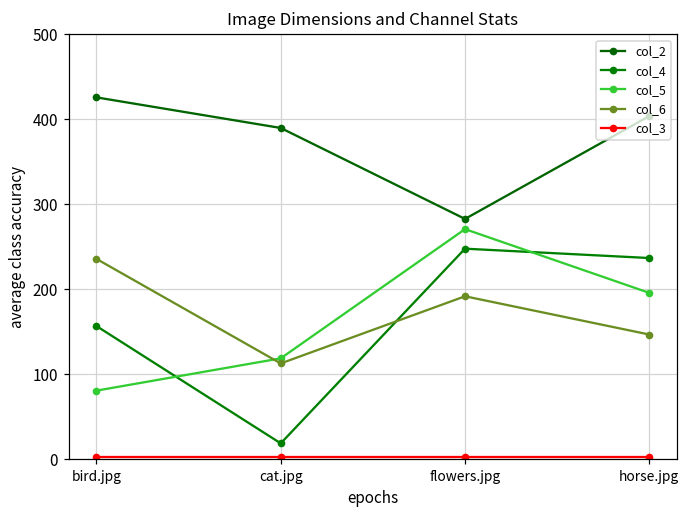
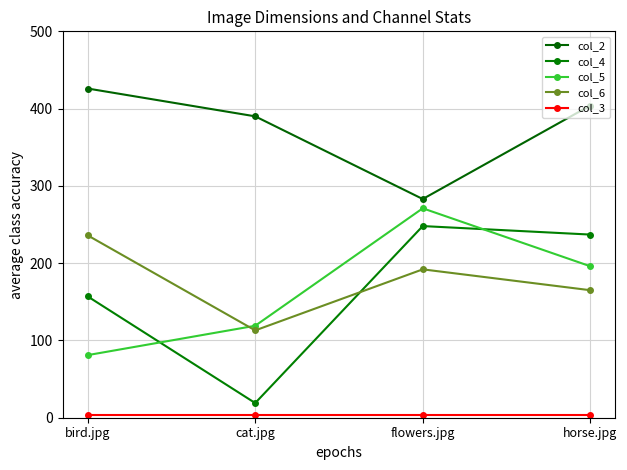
  {
    "col_5": {
      "bird.jpg": 80,
      "cat.jpg": 120,
      "flowers.jpg": 270,
      "horse.jpg": 200
    },
    "col_6": {
      "bird.jpg": 240,
      "cat.jpg": 110,
      "flowers.jpg": 190,
-     "horse.jpg": 150
+     "horse.jpg": 170
    },
    "col_3": {
      "bird.jpg": 0,
      "cat.jpg": 0,
      "flowers.jpg": 0,
      "horse.jpg": 0
    }
  }
